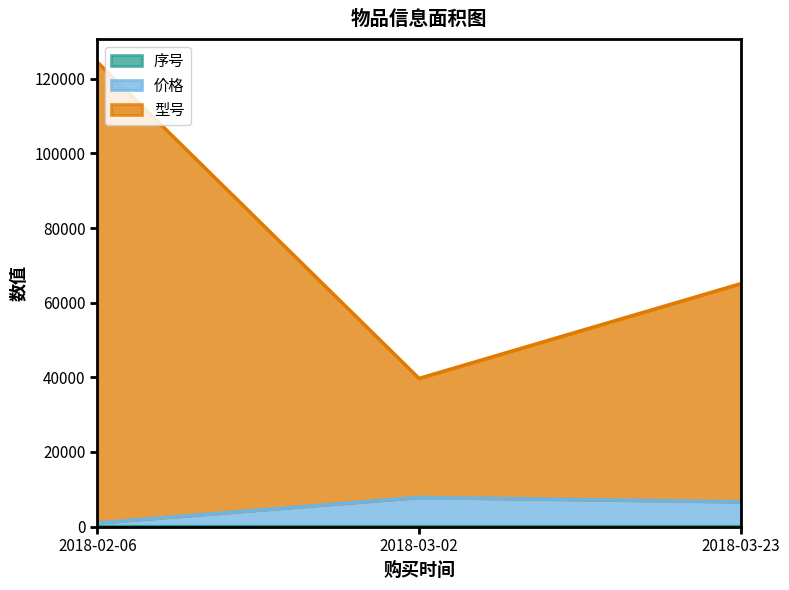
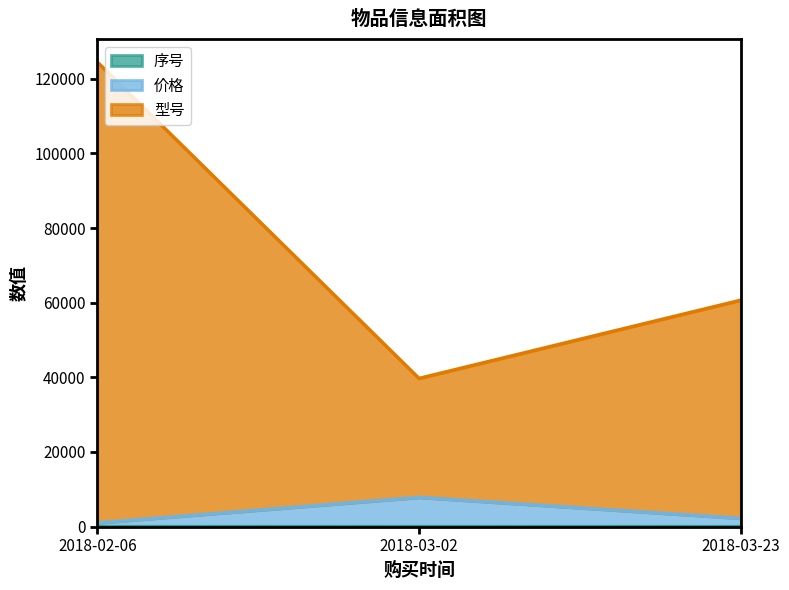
  {
    "序号": {
      "2018-02-06": 0,
      "2018-03-02": 0,
      "2018-03-23": 0
    },
    "价格": {
      "2018-02-06": 1000,
      "2018-03-02": 8000,
-     "2018-03-23": 7000
+     "2018-03-23": 2000
    },
    "型号": {
      "2018-02-06": 123000,
      "2018-03-02": 32000,
      "2018-03-23": 58000
    }
  }
